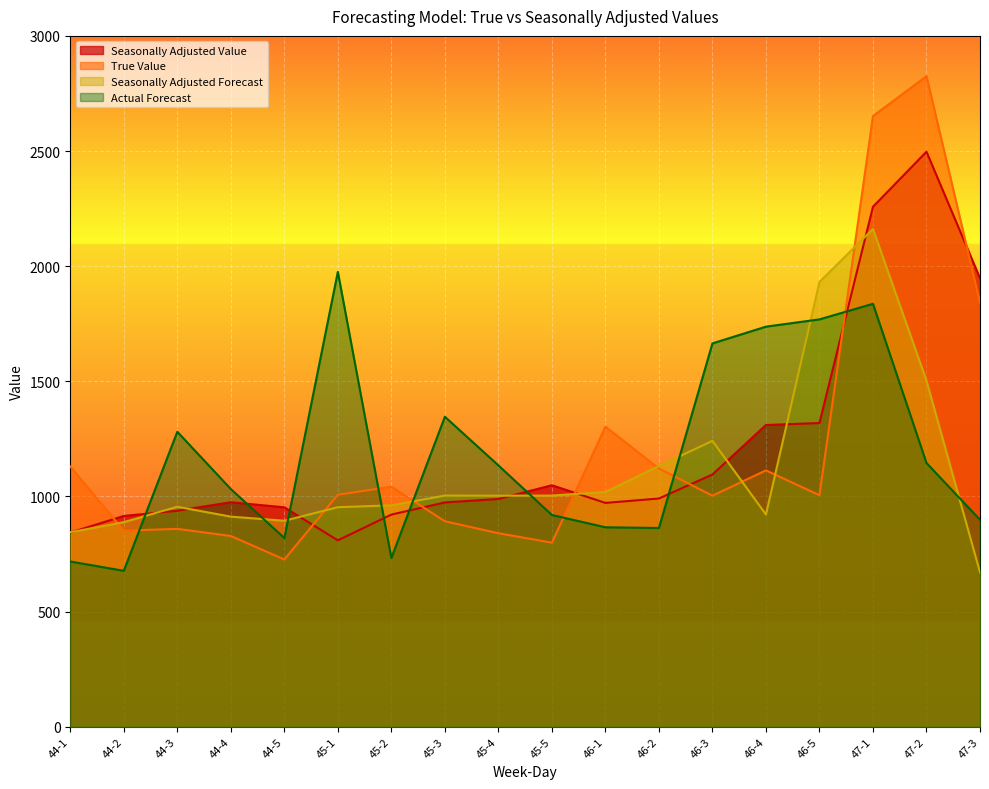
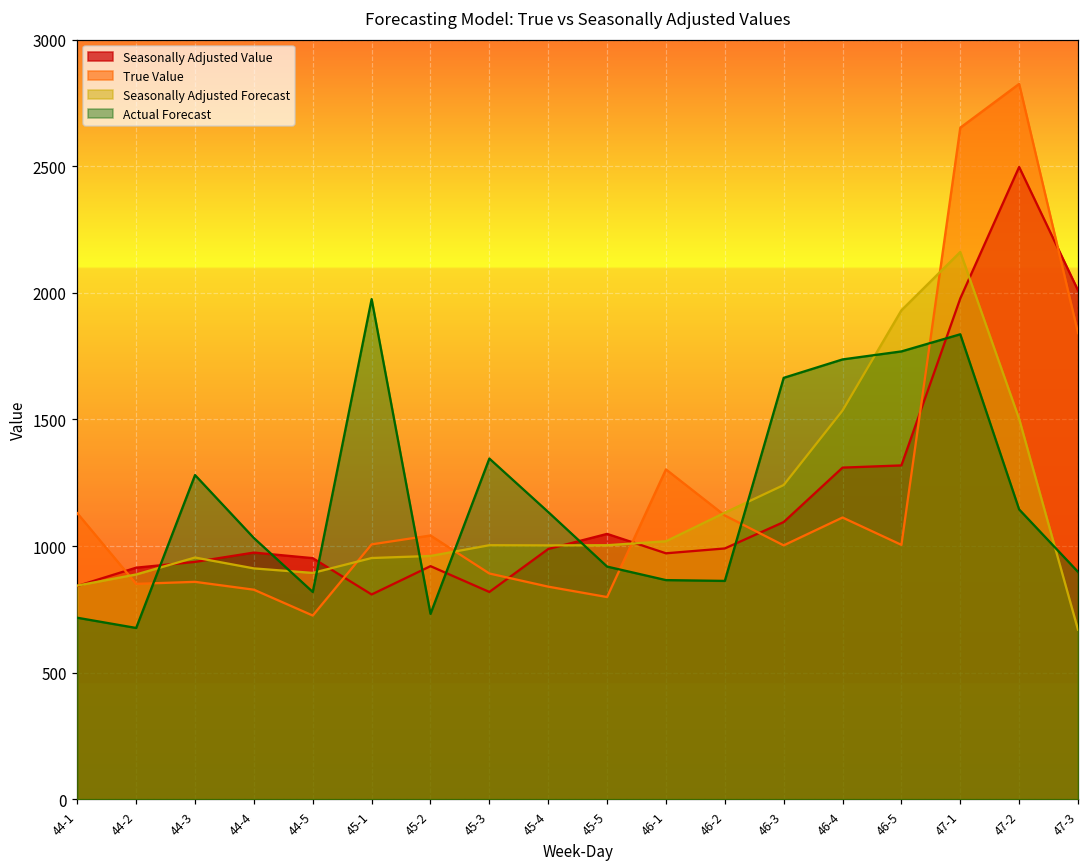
  {
    "Seasonally Adjusted Value": {
      "44-2": 910,
      "44-3": 940,
      "44-4": 970,
      "44-5": 950,
      "45-1": 810,
      "45-2": 920,
-     "45-3": 970,
+     "45-3": 820,
      "45-4": 990,
      "45-5": 1050,
      "46-1": 970,
      "46-2": 990,
      "46-3": 1100,
      "46-4": 1310,
      "46-5": 1320,
-     "47-1": 2260,
+     "47-1": 1980,
      "47-2": 2500,
-     "47-3": 1950
+     "47-3": 2010
    },
    "True Value": {
      "44-1": 1130,
      "44-2": 850,
      "44-3": 860,
      "44-4": 830,
      "44-5": 730,
      "45-1": 1010,
      "45-2": 1040,
      "45-3": 890,
      "45-4": 840,
      "45-5": 800,
      "46-1": 1300,
      "46-3": 1000,
      "46-4": 1110,
      "46-5": 1010,
      "47-1": 2650,
      "47-2": 2830,
      "47-3": 1840
    },
    "Seasonally Adjusted Forecast": {
      "44-2": 890,
      "44-3": 950,
      "44-4": 910,
      "44-5": 890,
      "45-1": 950,
      "45-2": 960,
      "45-3": 1000,
      "45-4": 1000,
      "45-5": 1000,
      "46-1": 1020,
      "46-3": 1240,
-     "46-4": 920,
+     "46-4": 1540,
      "46-5": 1930,
      "47-1": 2160,
      "47-2": 1500,
      "47-3": 670
    },
    "Actual Forecast": {
      "44-1": 720,
      "44-2": 680,
      "44-3": 1280,
      "44-4": 1030,
      "44-5": 820,
      "45-1": 1980,
      "45-2": 730,
      "45-3": 1350,
      "45-4": 1130,
      "45-5": 920,
      "46-1": 870,
      "46-2": 860,
      "46-3": 1660,
      "46-4": 1740,
      "46-5": 1770,
      "47-1": 1840,
      "47-2": 1140,
      "47-3": 900
    }
  }
